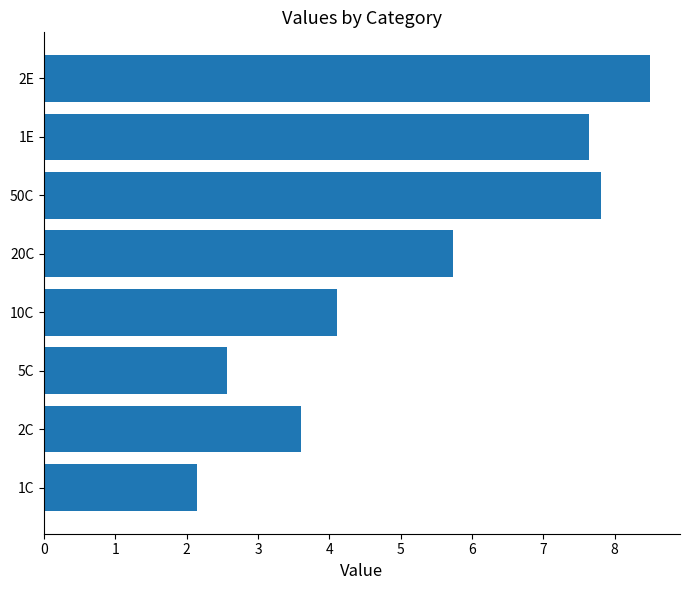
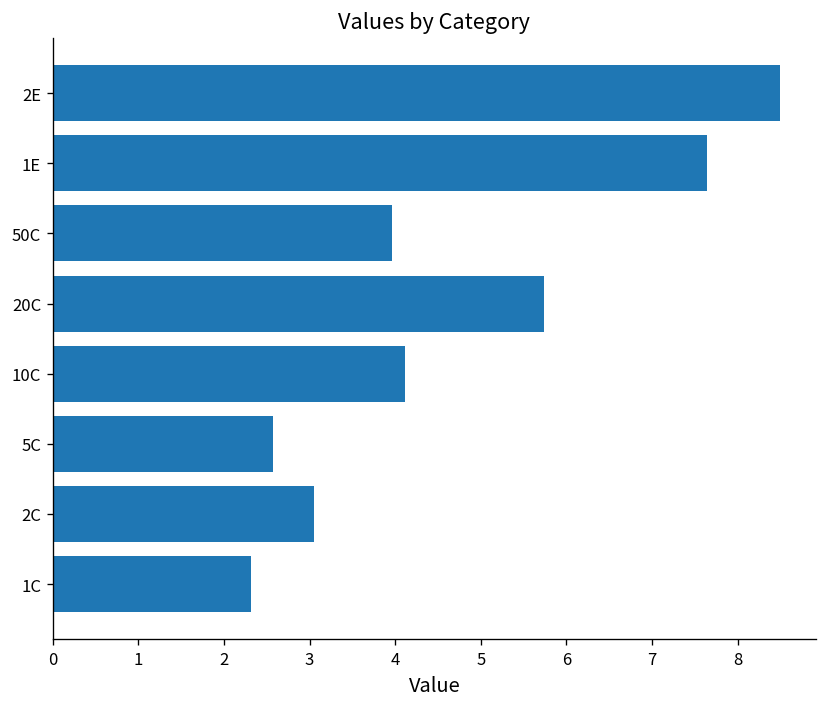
  {
    "2E": 8.5,
    "1E": 7.6,
-   "50C": 7.8,
+   "50C": 4.0,
    "20C": 5.7,
    "10C": 4.1,
    "5C": 2.6,
-   "2C": 3.6,
-   "1C": 2.2
+   "2C": 3.1,
+   "1C": 2.3
  }
